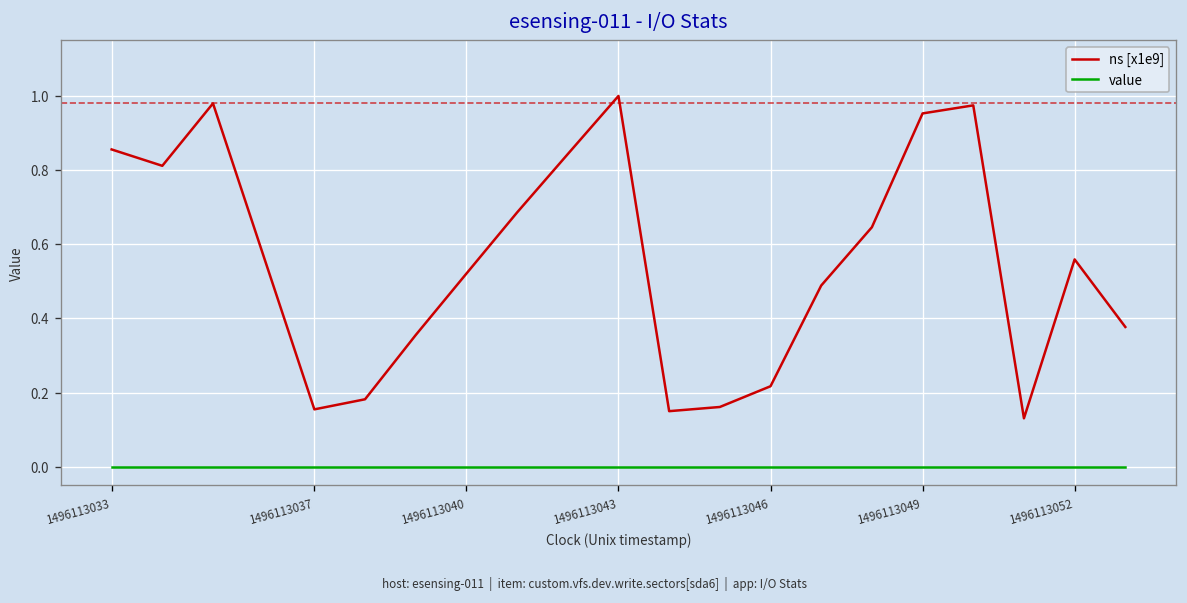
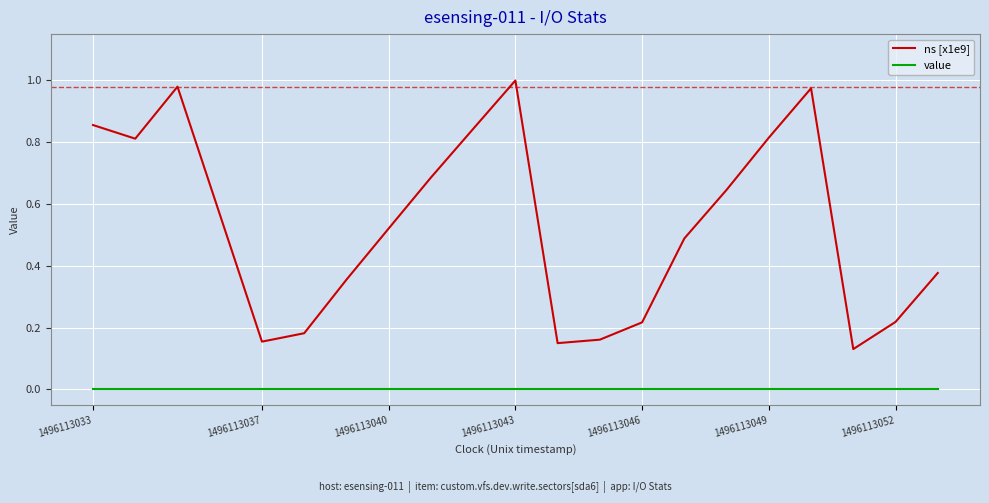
  {
    "ns [x1e9]": {
      "1496113033": 0.85,
      "1496113037": 0.15,
      "1496113040": 0.52,
      "1496113043": 1.00,
      "1496113046": 0.22,
-     "1496113049": 0.95,
-     "1496113052": 0.56
+     "1496113049": 0.81,
+     "1496113052": 0.22
    },
    "value": {
      "1496113033": 0.00,
      "1496113037": 0.00,
      "1496113040": 0.00,
      "1496113043": 0.00,
      "1496113046": 0.00,
      "1496113049": 0.00,
      "1496113052": 0.00
    }
  }
